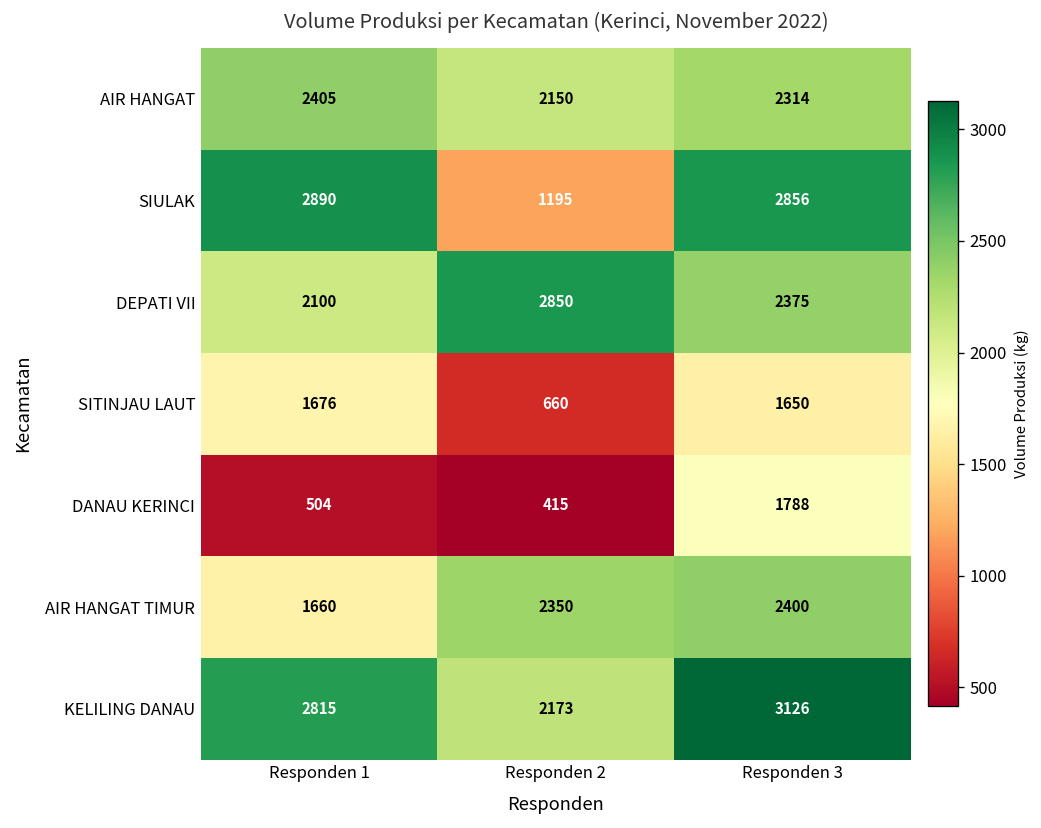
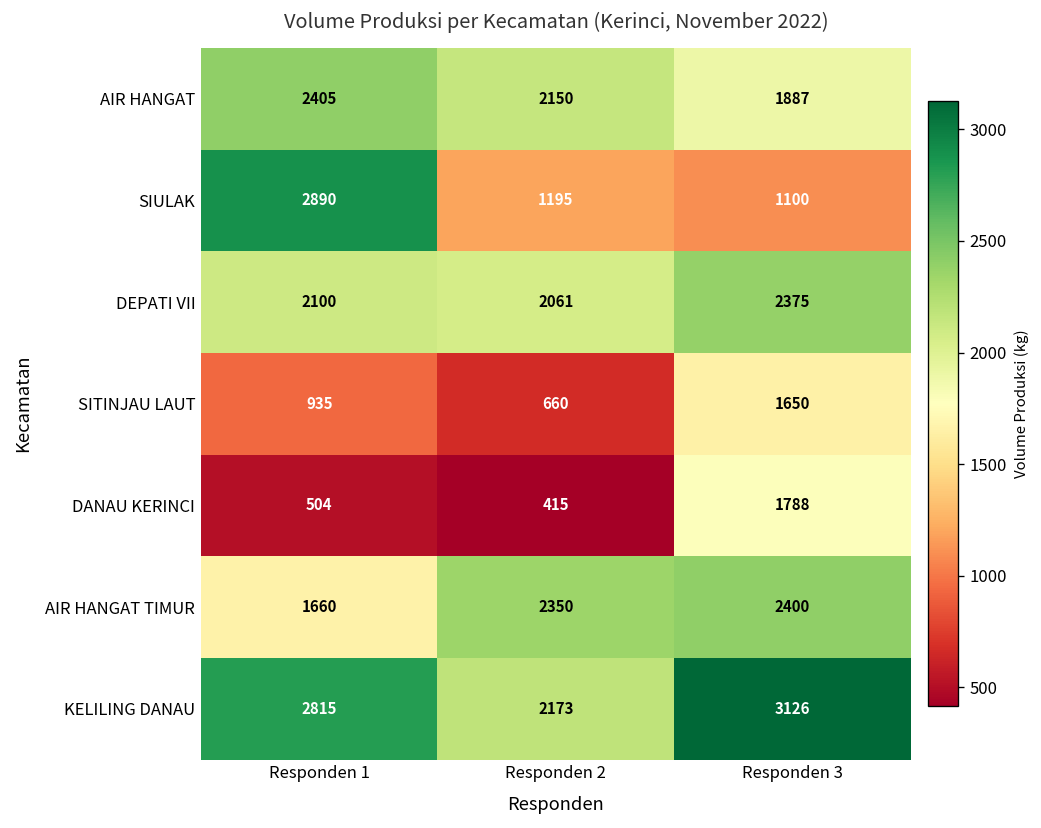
  {
    "AIR HANGAT": {
      "Responden 1": 2405,
      "Responden 2": 2150,
-     "Responden 3": 2314
+     "Responden 3": 1887
    },
    "SIULAK": {
      "Responden 1": 2890,
      "Responden 2": 1195,
-     "Responden 3": 2856
+     "Responden 3": 1100
    },
    "DEPATI VII": {
      "Responden 1": 2100,
-     "Responden 2": 2850,
+     "Responden 2": 2061,
      "Responden 3": 2375
    },
    "SITINJAU LAUT": {
-     "Responden 1": 1676,
+     "Responden 1": 935,
      "Responden 2": 660,
      "Responden 3": 1650
    },
    "DANAU KERINCI": {
      "Responden 1": 504,
      "Responden 2": 415,
      "Responden 3": 1788
    },
    "AIR HANGAT TIMUR": {
      "Responden 1": 1660,
      "Responden 2": 2350,
      "Responden 3": 2400
    },
    "KELILING DANAU": {
      "Responden 1": 2815,
      "Responden 2": 2173,
      "Responden 3": 3126
    }
  }
